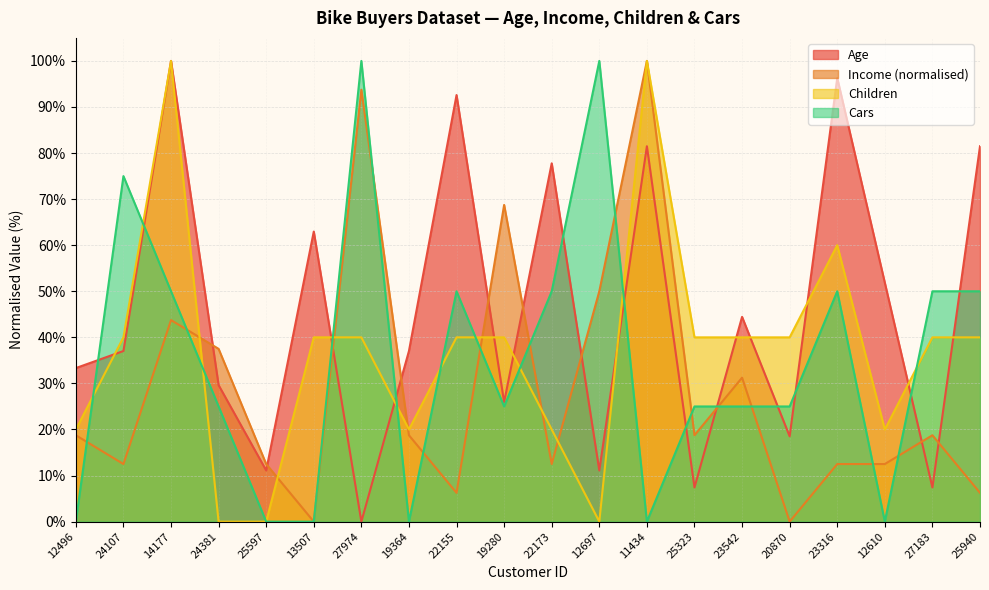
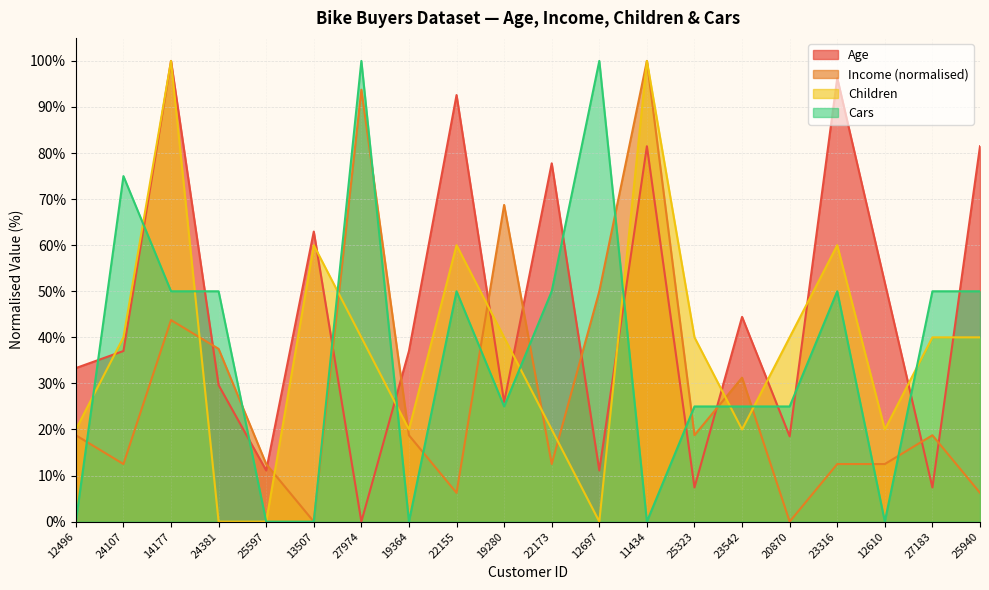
  {
    "Children": {
      "12496": "20%",
      "24107": "40%",
      "24381": "0%",
-     "13507": "40%",
+     "13507": "60%",
      "27974": "40%",
      "19364": "20%",
-     "22155": "40%",
+     "22155": "60%",
      "19280": "40%",
      "22173": "20%",
      "12697": "0%",
      "25323": "40%",
-     "23542": "40%",
+     "23542": "20%",
      "20870": "40%",
      "23316": "60%",
      "12610": "20%",
      "27183": "40%",
      "25940": "40%"
    },
    "Cars": {
      "12496": "0%",
      "24107": "75%",
      "14177": "50%",
-     "24381": "25%",
+     "24381": "50%",
      "27974": "100%",
      "19364": "0%",
      "22155": "50%",
      "19280": "25%",
      "22173": "50%",
      "12697": "100%",
      "11434": "0%",
      "25323": "25%",
      "23542": "25%",
      "20870": "25%",
      "23316": "50%",
      "12610": "0%",
      "27183": "50%",
      "25940": "50%"
    }
  }
